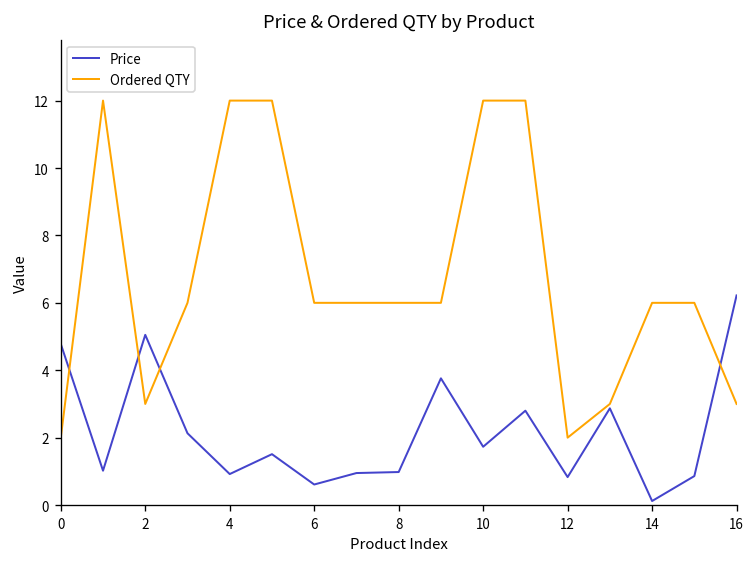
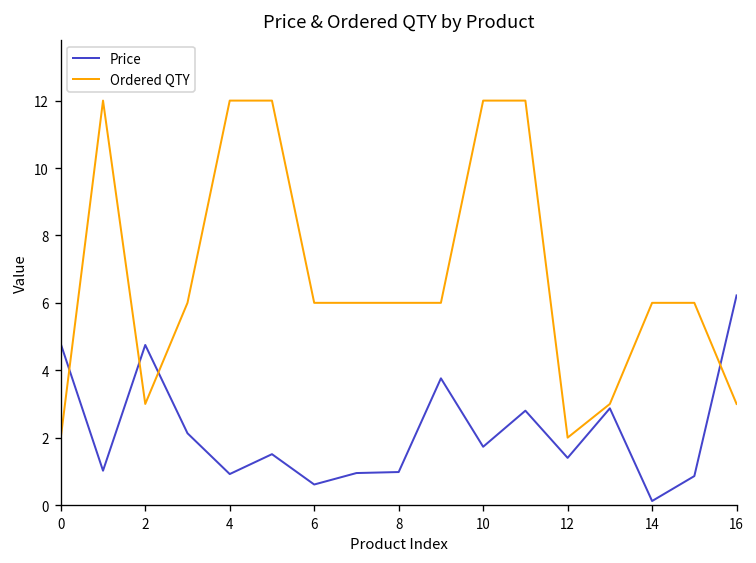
  {
    "Price": {
      "0": 4.8,
-     "2": 5.1,
+     "2": 4.8,
      "4": 0.9,
      "6": 0.6,
      "8": 1.0,
      "10": 1.7,
-     "12": 0.8,
+     "12": 1.4,
      "14": 0.1,
      "16": 6.2
    },
    "Ordered QTY": {
      "0": 2.0,
      "2": 3.0,
      "4": 12.0,
      "6": 6.0,
      "8": 6.0,
      "10": 12.0,
      "12": 2.0,
      "14": 6.0,
      "16": 3.0
    }
  }
